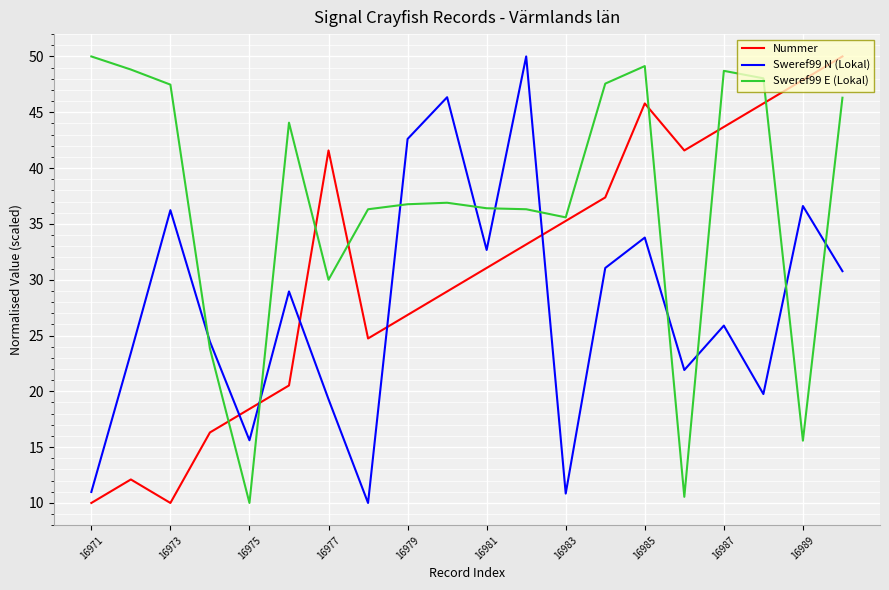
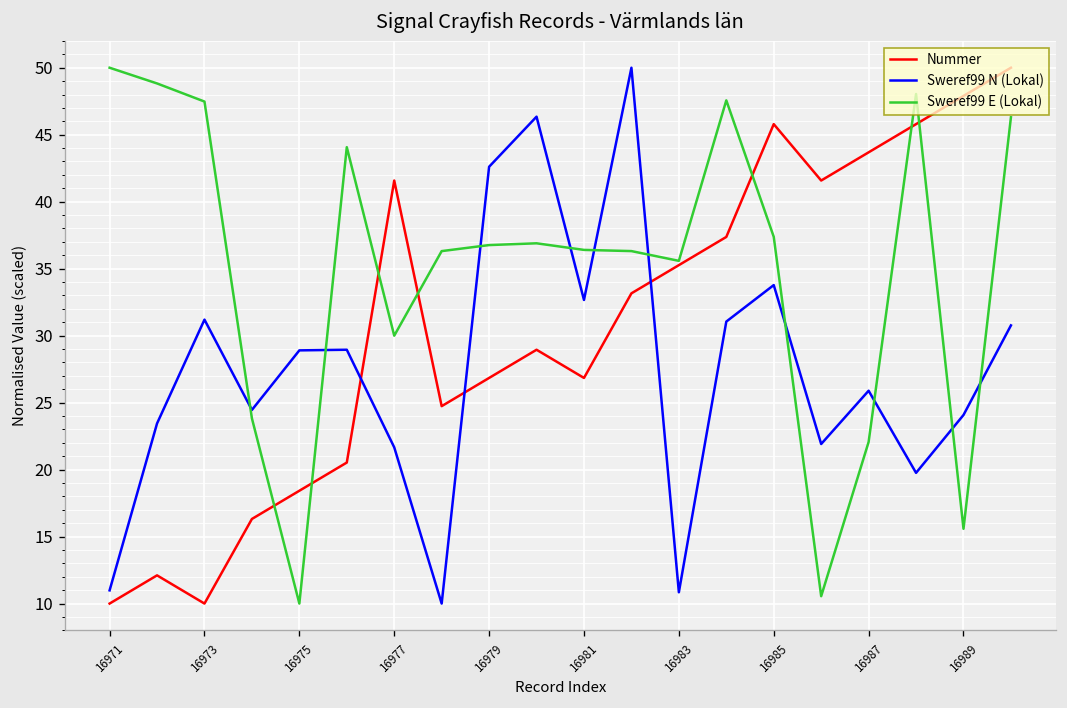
  {
    "Nummer": {
      "16971": 10.0,
      "16973": 10.0,
      "16975": 18.4,
      "16977": 41.6,
      "16979": 26.8,
-     "16981": 31.1,
+     "16981": 26.8,
      "16983": 35.3,
      "16985": 45.8,
      "16987": 43.7
    },
    "Sweref99 N (Lokal)": {
      "16971": 11.0,
-     "16973": 36.2,
-     "16975": 15.6,
-     "16977": 19.3,
+     "16973": 31.2,
+     "16975": 28.9,
+     "16977": 21.7,
      "16979": 42.6,
      "16981": 32.7,
      "16983": 10.8,
      "16985": 33.8,
      "16987": 25.9,
-     "16989": 36.6
+     "16989": 24.1
    },
    "Sweref99 E (Lokal)": {
      "16971": 50.0,
      "16973": 47.5,
      "16975": 10.0,
      "16977": 30.0,
      "16979": 36.8,
      "16981": 36.4,
      "16983": 35.6,
-     "16985": 49.1,
-     "16987": 48.7,
+     "16985": 37.4,
+     "16987": 22.1,
      "16989": 15.6
    }
  }
